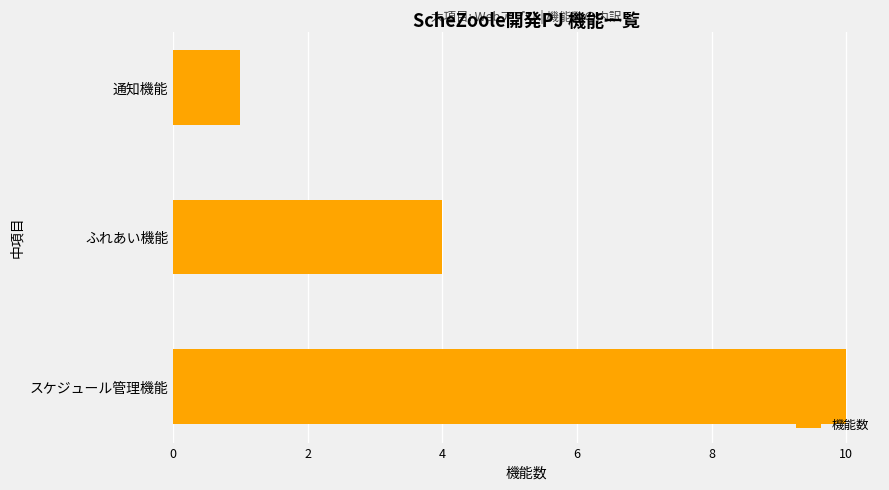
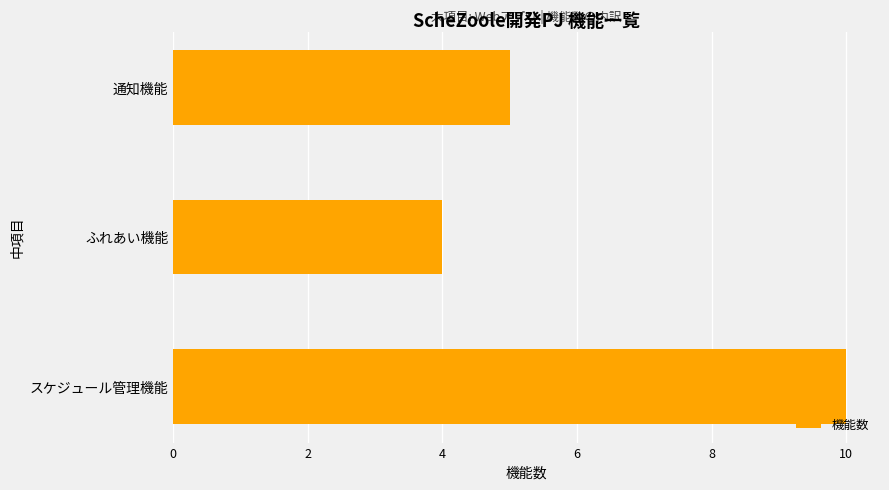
  {
-   "通知機能": 1,
+   "通知機能": 5,
    "ふれあい機能": 4,
    "スケジュール管理機能": 10
  }
